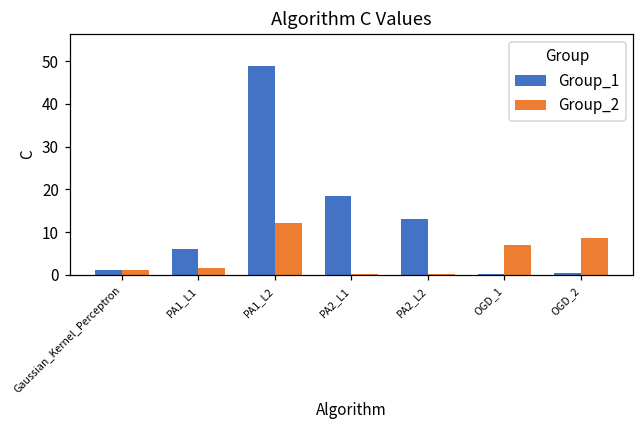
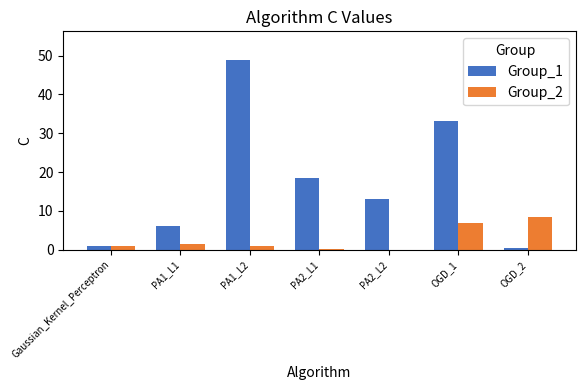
  {
    "Group_1": {
      "Gaussian_Kernel_Perceptron": 1,
      "PA1_L1": 6,
      "PA1_L2": 49,
      "PA2_L1": 19,
      "PA2_L2": 13,
-     "OGD_1": 0
+     "OGD_1": 33
    },
    "Group_2": {
      "Gaussian_Kernel_Perceptron": 1,
      "PA1_L1": 2,
-     "PA1_L2": 12,
+     "PA1_L2": 1,
      "OGD_1": 7,
      "OGD_2": 9
    }
  }
